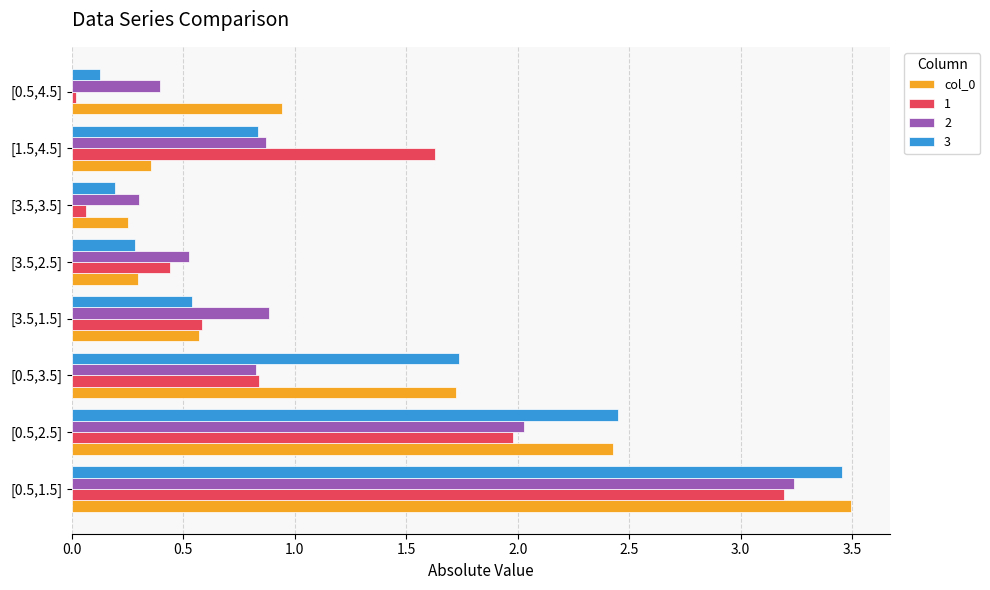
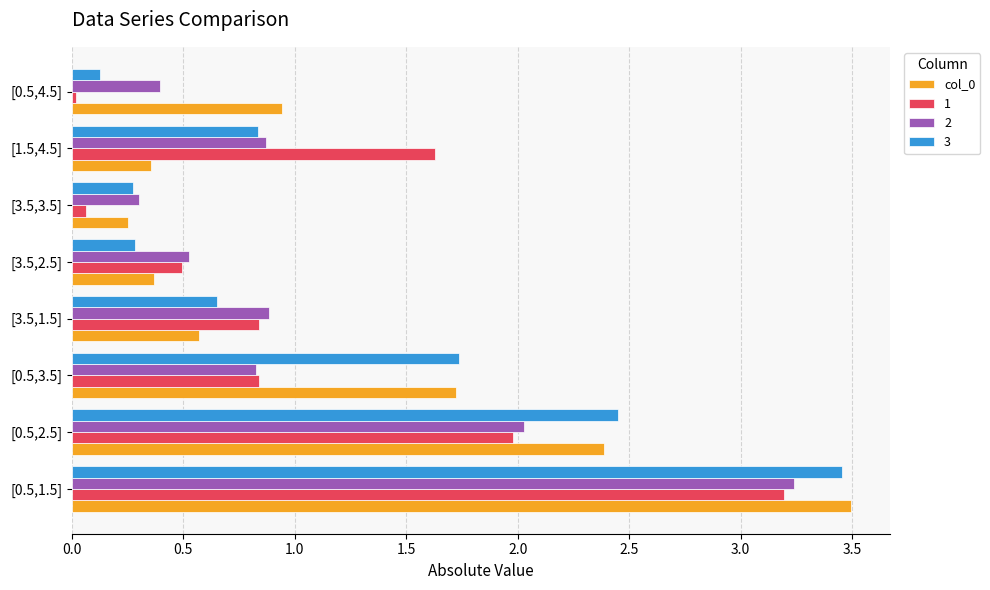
  {
    "col_0": {
      "[0.5,4.5]": 0.94,
      "[1.5,4.5]": 0.35,
      "[3.5,3.5]": 0.25,
-     "[3.5,2.5]": 0.30,
+     "[3.5,2.5]": 0.37,
      "[3.5,1.5]": 0.57,
      "[0.5,3.5]": 1.72,
-     "[0.5,2.5]": 2.43,
+     "[0.5,2.5]": 2.39,
      "[0.5,1.5]": 3.49
    },
    "1": {
      "[0.5,4.5]": 0.02,
      "[1.5,4.5]": 1.63,
      "[3.5,3.5]": 0.06,
-     "[3.5,2.5]": 0.44,
-     "[3.5,1.5]": 0.58,
+     "[3.5,2.5]": 0.50,
+     "[3.5,1.5]": 0.84,
      "[0.5,3.5]": 0.84,
      "[0.5,2.5]": 1.98,
      "[0.5,1.5]": 3.20
    },
    "2": {
      "[0.5,4.5]": 0.40,
      "[1.5,4.5]": 0.87,
      "[3.5,3.5]": 0.30,
      "[3.5,2.5]": 0.53,
      "[3.5,1.5]": 0.88,
      "[0.5,3.5]": 0.83,
      "[0.5,2.5]": 2.03,
      "[0.5,1.5]": 3.24
    },
    "3": {
      "[0.5,4.5]": 0.13,
      "[1.5,4.5]": 0.83,
-     "[3.5,3.5]": 0.19,
+     "[3.5,3.5]": 0.27,
      "[3.5,2.5]": 0.29,
-     "[3.5,1.5]": 0.54,
+     "[3.5,1.5]": 0.65,
      "[0.5,3.5]": 1.74,
      "[0.5,2.5]": 2.45,
      "[0.5,1.5]": 3.45
    }
  }
